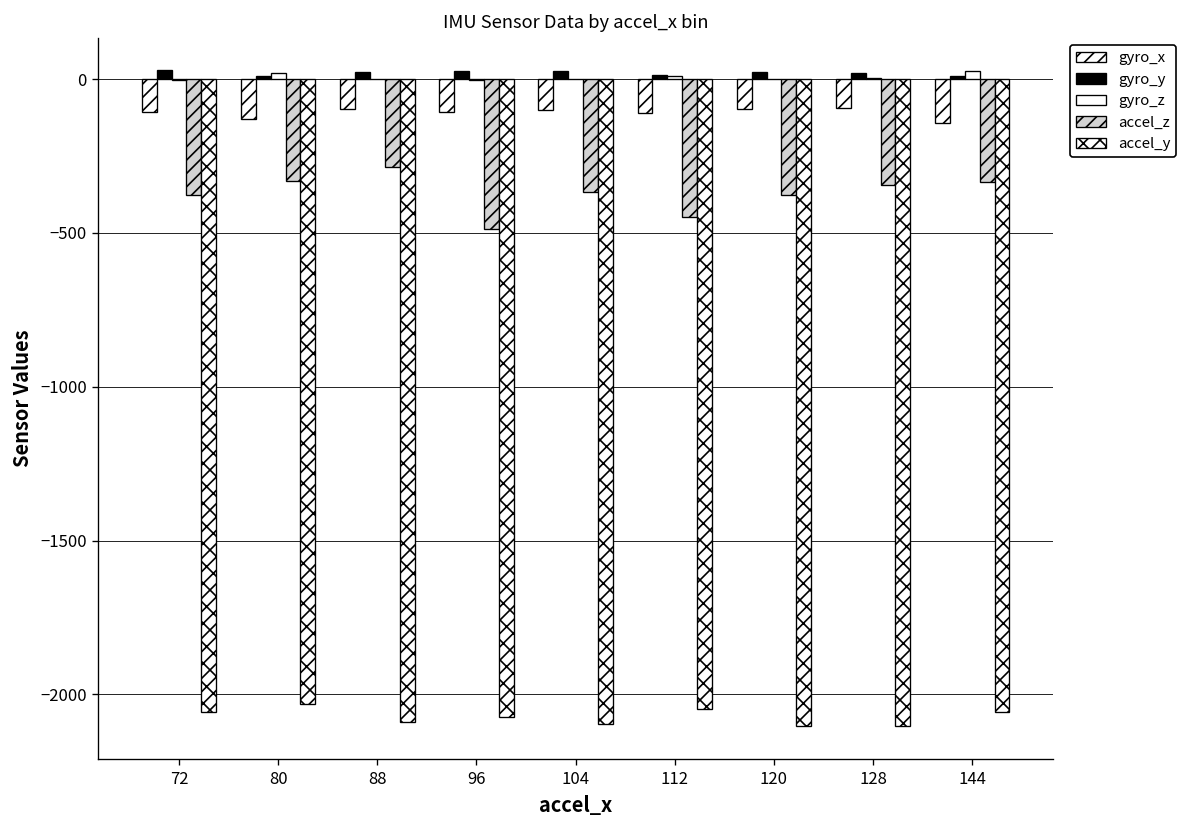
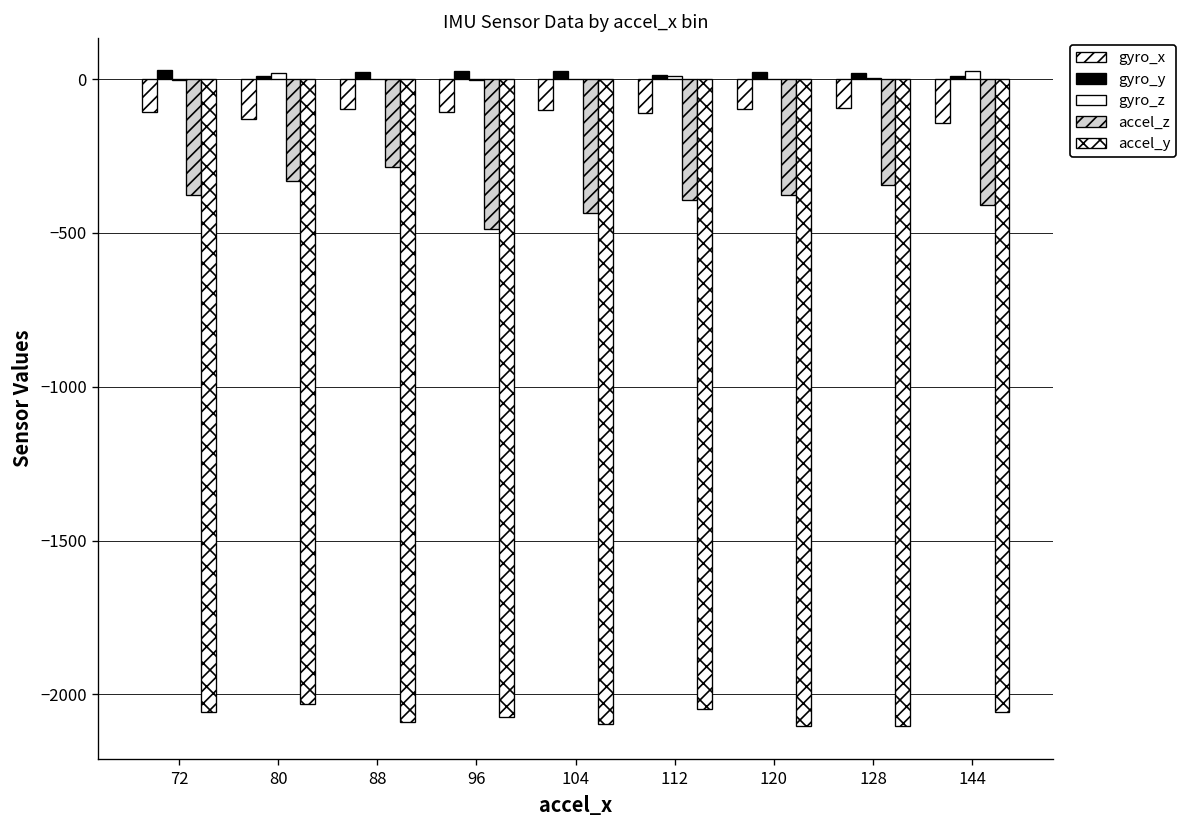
  {
    "gyro_y": {
      "72": 30,
      "88": 20,
      "96": 30,
      "104": 30,
      "112": 10,
      "120": 20,
      "128": 20,
      "144": 10
    },
    "accel_z": {
      "72": -380,
      "80": -330,
      "88": -290,
      "96": -490,
-     "104": -370,
-     "112": -450,
+     "104": -430,
+     "112": -390,
      "120": -380,
      "128": -340,
-     "144": -340
+     "144": -410
    }
  }
